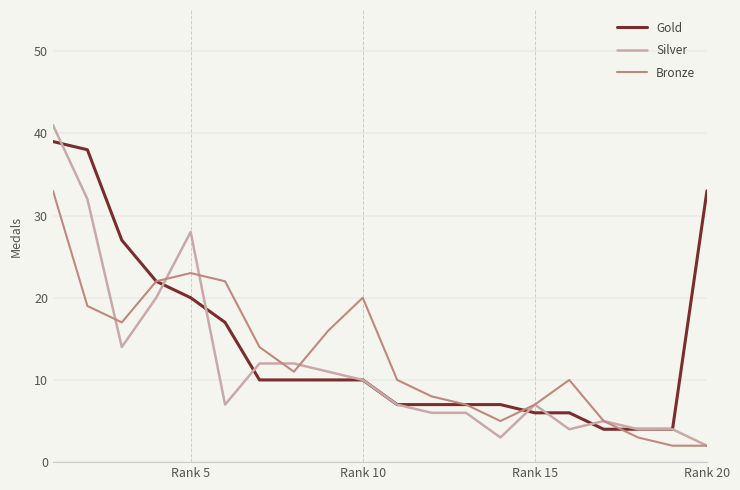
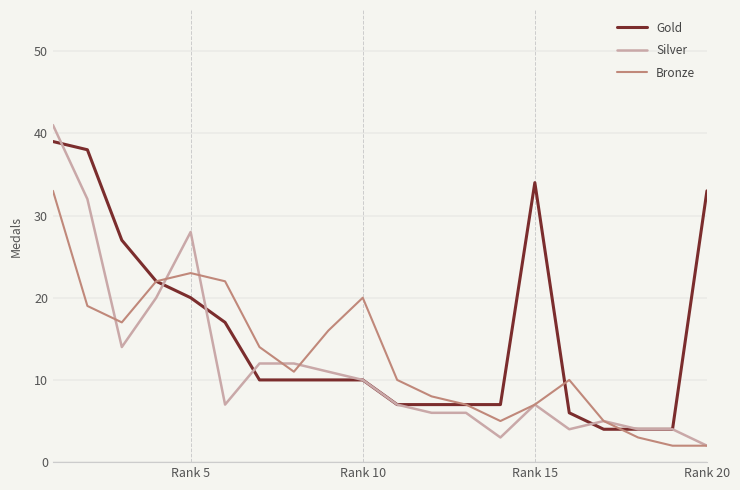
  {
    "Gold": {
      "Rank 5": 20,
-     "Rank 15": 6,
+     "Rank 15": 34,
      "Rank 20": 33
    }
  }
